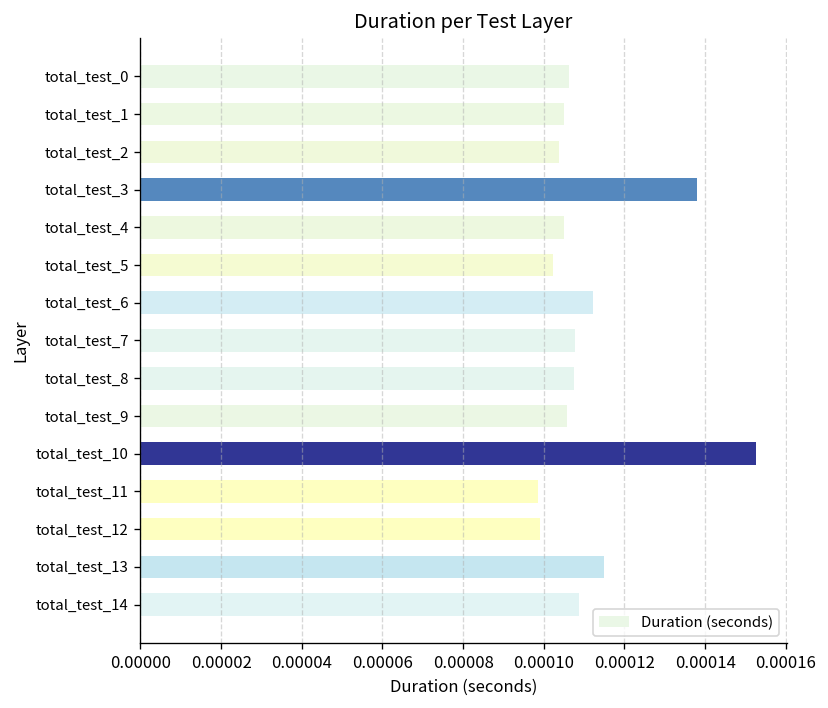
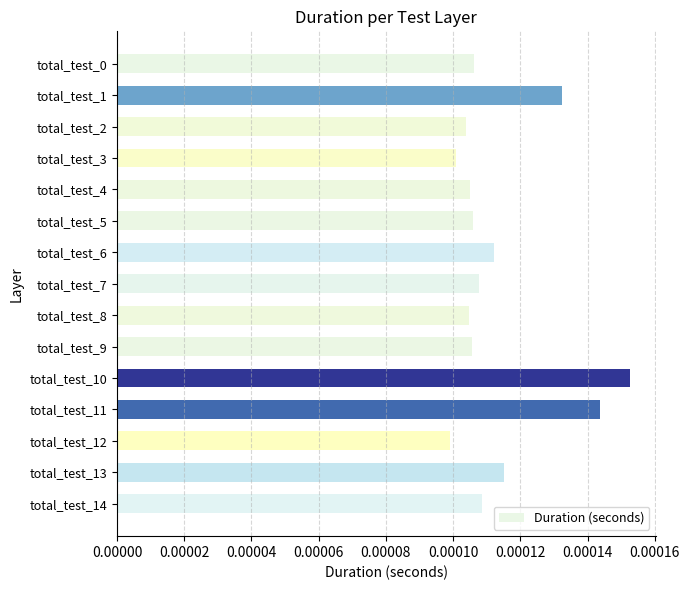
  {
    "total_test_0": 0.000106,
-   "total_test_1": 0.000105,
+   "total_test_1": 0.000133,
    "total_test_2": 0.000104,
-   "total_test_3": 0.000138,
+   "total_test_3": 0.000101,
    "total_test_4": 0.000105,
-   "total_test_5": 0.000102,
+   "total_test_5": 0.000106,
    "total_test_6": 0.000112,
    "total_test_7": 0.000108,
-   "total_test_8": 0.000108,
+   "total_test_8": 0.000105,
    "total_test_9": 0.000106,
    "total_test_10": 0.000153,
-   "total_test_11": 0.000099,
+   "total_test_11": 0.000144,
    "total_test_12": 0.000099,
    "total_test_13": 0.000115,
    "total_test_14": 0.000109
  }
